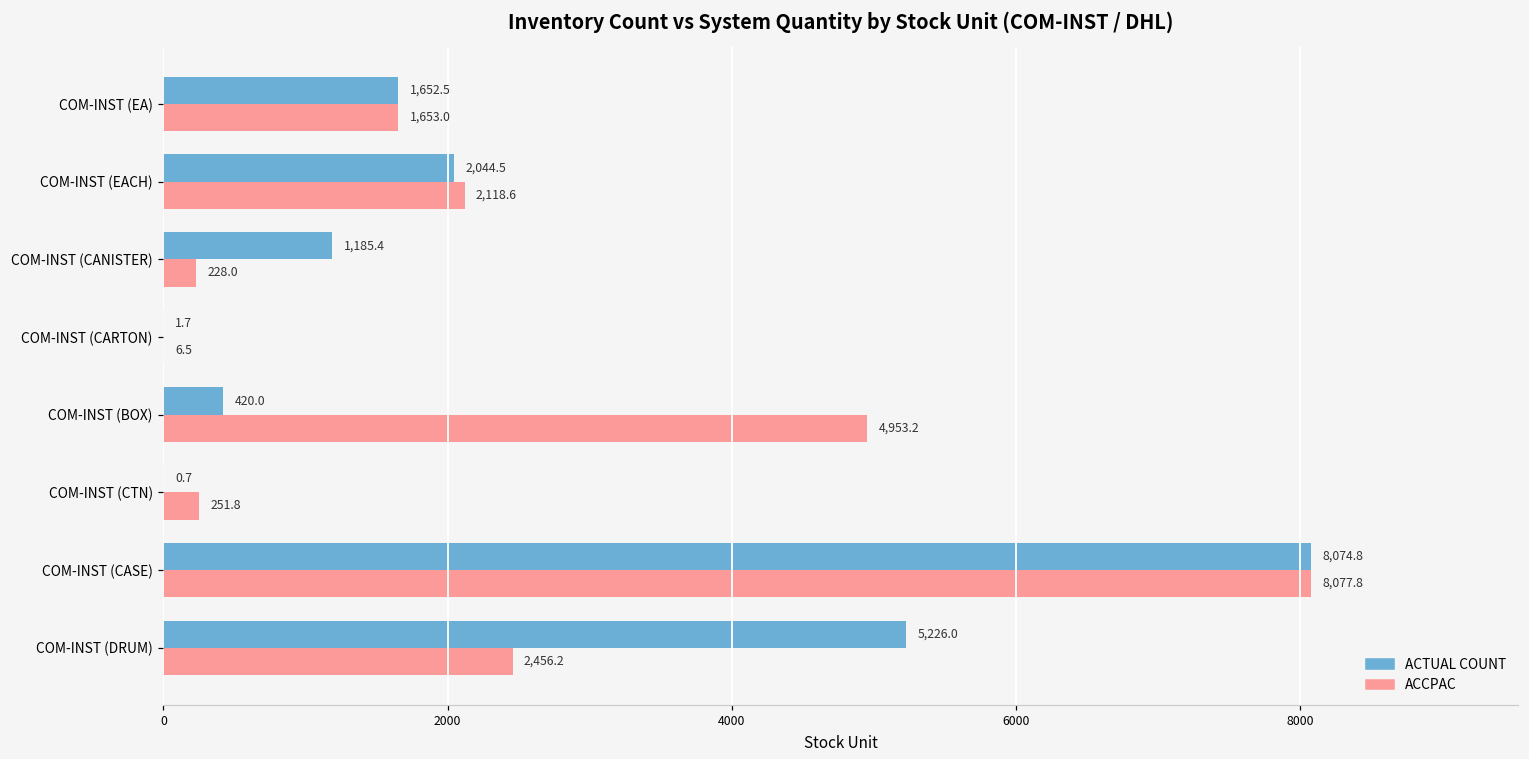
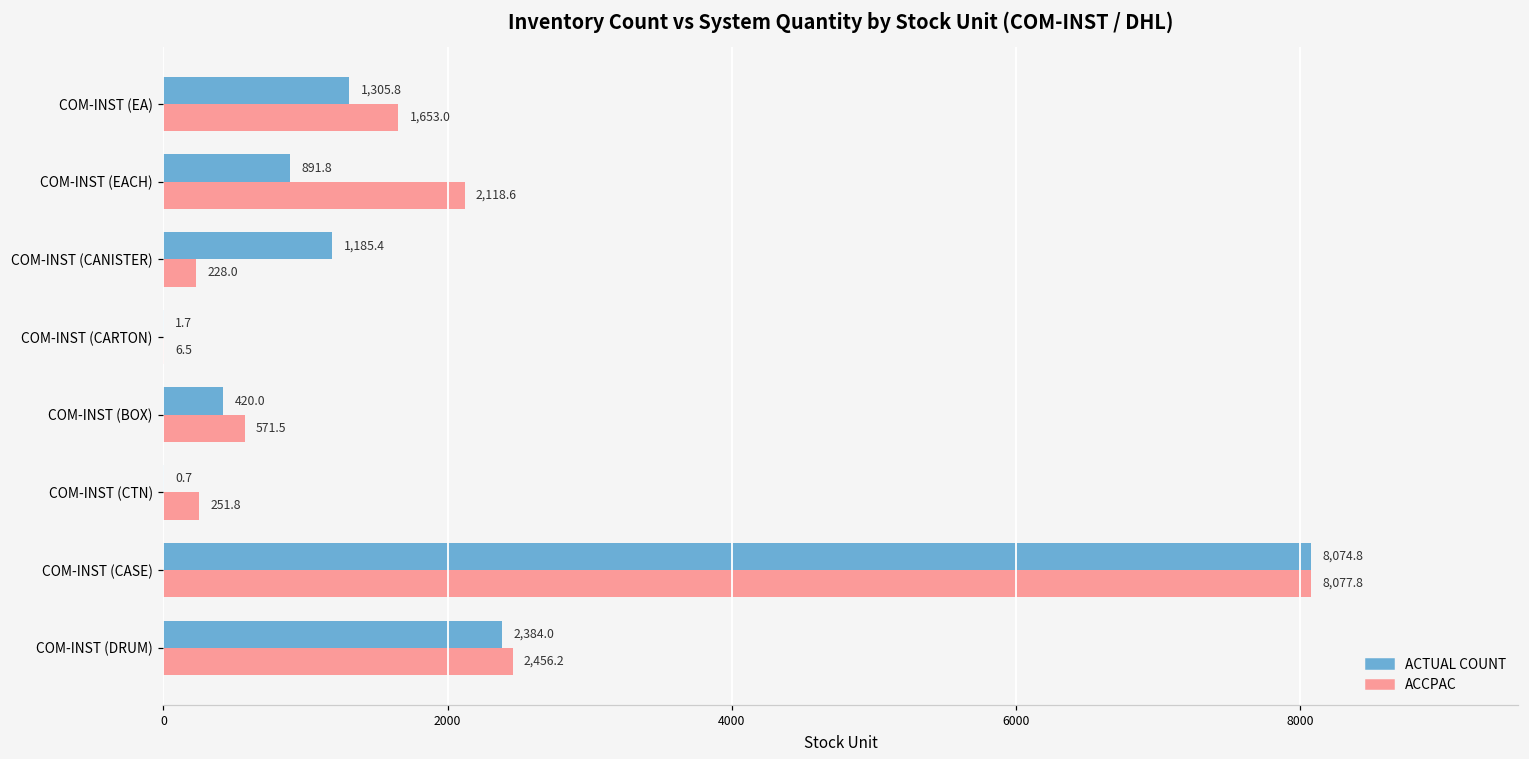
  {
    "ACTUAL COUNT": {
-     "COM-INST (EA)": "1,652.5",
-     "COM-INST (EACH)": "2,044.5",
+     "COM-INST (EA)": "1,305.8",
+     "COM-INST (EACH)": "891.8",
      "COM-INST (CANISTER)": "1,185.4",
      "COM-INST (CARTON)": "1.7",
      "COM-INST (BOX)": "420.0",
      "COM-INST (CTN)": "0.7",
      "COM-INST (CASE)": "8,074.8",
-     "COM-INST (DRUM)": "5,226.0"
+     "COM-INST (DRUM)": "2,384.0"
    },
    "ACCPAC": {
      "COM-INST (EA)": "1,653.0",
      "COM-INST (EACH)": "2,118.6",
      "COM-INST (CANISTER)": "228.0",
      "COM-INST (CARTON)": "6.5",
-     "COM-INST (BOX)": "4,953.2",
+     "COM-INST (BOX)": "571.5",
      "COM-INST (CTN)": "251.8",
      "COM-INST (CASE)": "8,077.8",
      "COM-INST (DRUM)": "2,456.2"
    }
  }
